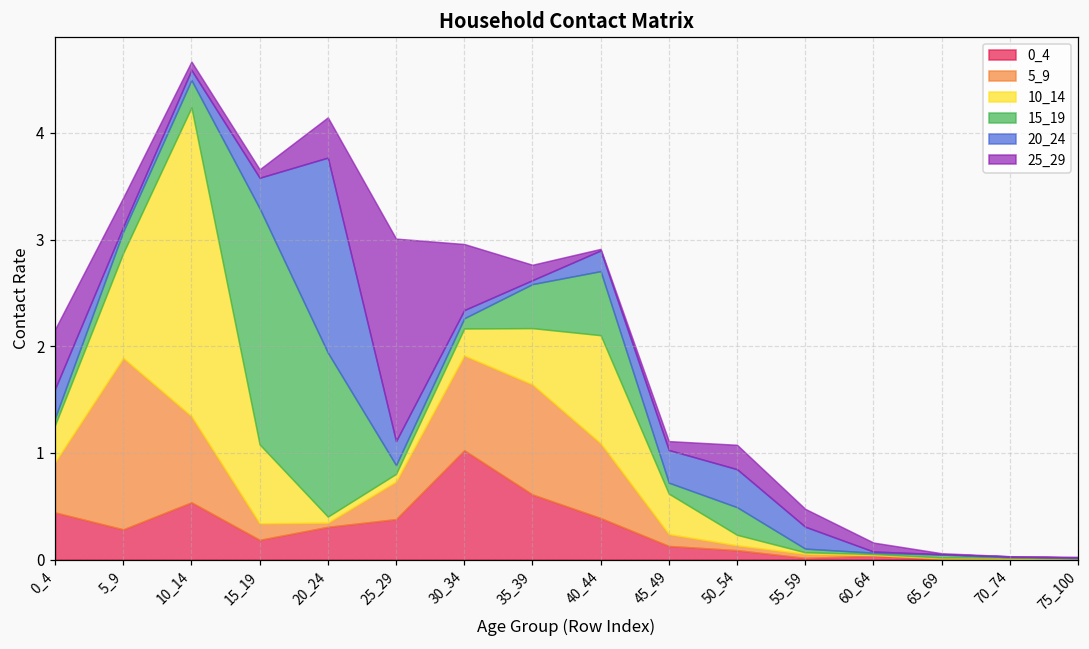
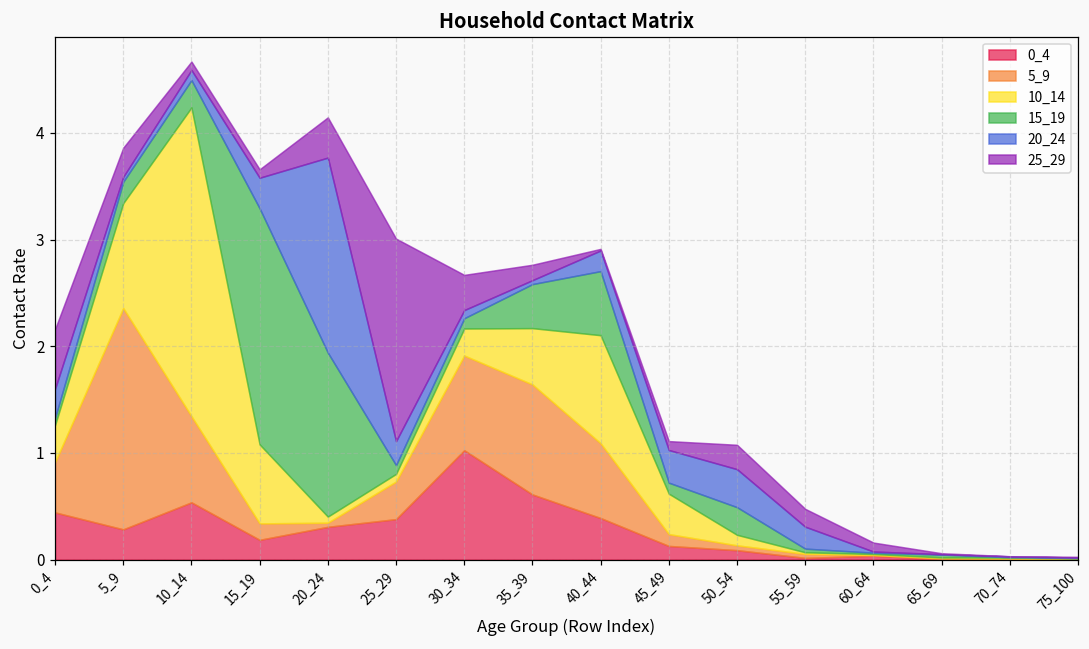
  {
    "0_4": {
      "0_4": 0.4,
      "5_9": 0.3,
      "10_14": 0.5,
      "15_19": 0.2,
      "20_24": 0.3,
      "25_29": 0.4,
      "30_34": 1.0,
      "35_39": 0.6,
      "40_44": 0.4,
      "45_49": 0.1,
      "50_54": 0.1
    },
    "5_9": {
      "0_4": 0.5,
-     "5_9": 1.6,
+     "5_9": 2.1,
      "10_14": 0.8,
      "15_19": 0.2,
      "20_24": 0.0,
      "25_29": 0.4,
      "30_34": 0.9,
      "35_39": 1.0,
      "40_44": 0.7,
      "45_49": 0.1,
      "50_54": 0.0
    },
    "10_14": {
      "0_4": 0.3,
      "5_9": 1.0,
      "10_14": 2.9,
      "15_19": 0.7,
      "20_24": 0.1,
      "25_29": 0.1,
      "30_34": 0.3,
      "35_39": 0.5,
      "40_44": 1.0,
      "45_49": 0.4,
      "50_54": 0.1
    },
    "15_19": {
      "0_4": 0.1,
      "5_9": 0.2,
      "10_14": 0.3,
      "15_19": 2.2,
      "20_24": 1.5,
      "25_29": 0.1,
      "30_34": 0.1,
      "35_39": 0.4,
      "40_44": 0.6,
      "45_49": 0.1,
      "50_54": 0.3,
      "55_59": 0.0
    },
    "20_24": {
      "0_4": 0.3,
      "5_9": 0.0,
      "10_14": 0.1,
      "15_19": 0.3,
      "20_24": 1.8,
      "25_29": 0.2,
      "30_34": 0.1,
      "35_39": 0.0,
      "45_49": 0.3,
      "50_54": 0.4,
      "55_59": 0.2
    },
    "25_29": {
      "0_4": 0.6,
      "5_9": 0.3,
      "10_14": 0.1,
      "15_19": 0.1,
      "20_24": 0.4,
      "25_29": 1.9,
-     "30_34": 0.6,
+     "30_34": 0.3,
      "35_39": 0.1,
      "45_49": 0.1,
      "50_54": 0.2,
      "55_59": 0.2,
      "60_64": 0.1
    }
  }
